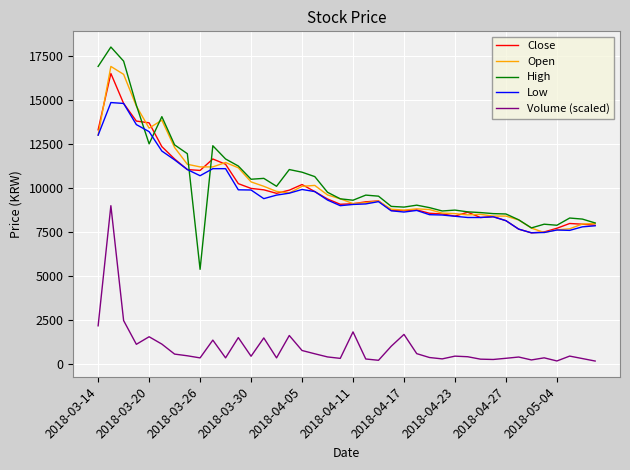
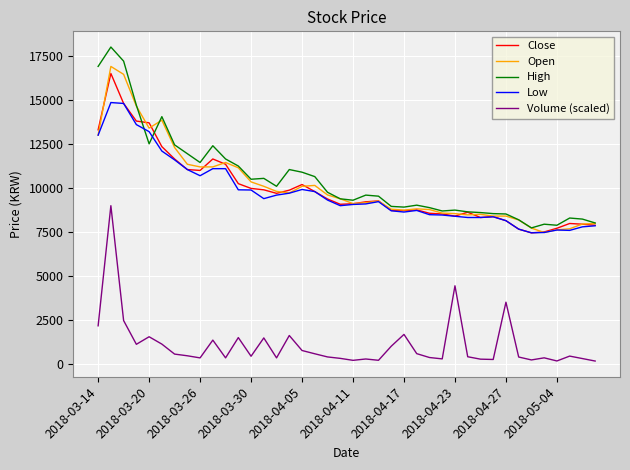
  {
    "Close": {
      "2018-03-14": 13300,
      "2018-03-20": 13700,
      "2018-03-26": 11000
    },
    "Open": {
      "2018-03-20": 13400,
      "2018-03-26": 11200,
      "2018-03-30": 10400
    },
    "High": {
      "2018-03-14": 16900,
      "2018-03-20": 12500,
-     "2018-03-26": 5400,
+     "2018-03-26": 11500,
      "2018-03-30": 10500,
      "2018-04-05": 10900,
      "2018-04-11": 9300,
      "2018-04-17": 8900,
      "2018-04-23": 8800,
      "2018-05-04": 7900
    },
    "Low": {
      "2018-03-20": 13200,
      "2018-03-26": 10700,
      "2018-04-05": 9900
    },
    "Volume (scaled)": {
      "2018-03-14": 2200,
      "2018-03-20": 1600,
      "2018-03-26": 400,
      "2018-03-30": 500,
      "2018-04-05": 800,
-     "2018-04-11": 1800,
+     "2018-04-11": 200,
      "2018-04-17": 1700,
-     "2018-04-23": 500,
-     "2018-04-27": 300,
+     "2018-04-23": 4500,
+     "2018-04-27": 3500,
      "2018-05-04": 200
    }
  }
